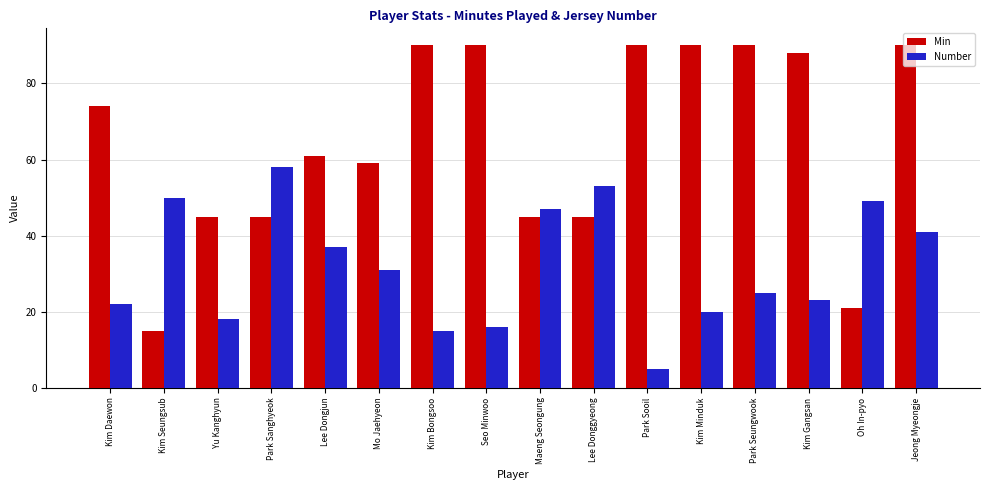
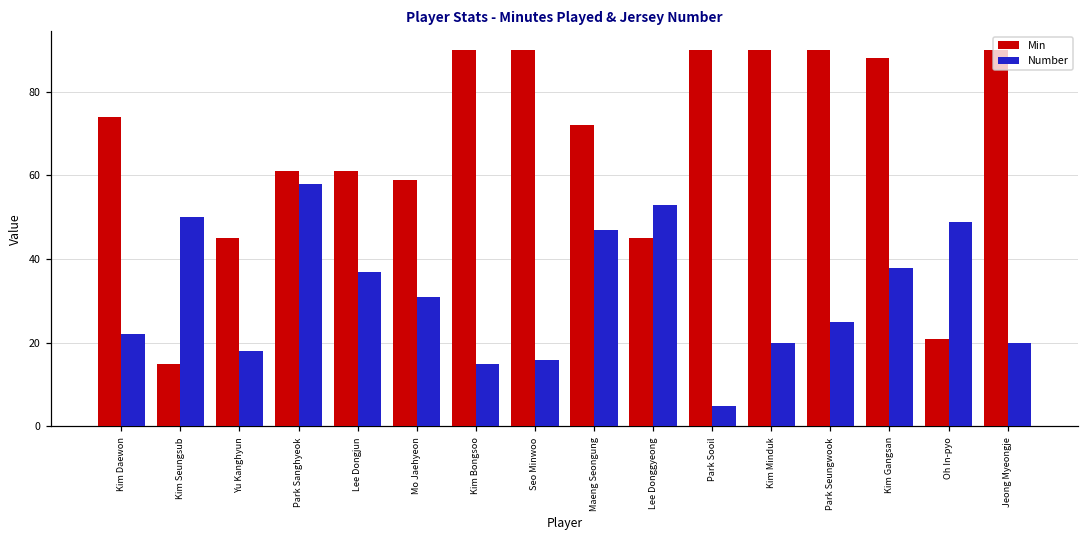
  {
    "Min": {
      "Kim Daewon": 74,
      "Kim Seungsub": 15,
      "Yu Kanghyun": 45,
-     "Park Sanghyeok": 45,
+     "Park Sanghyeok": 61,
      "Lee Dongjun": 61,
      "Mo Jaehyeon": 59,
      "Kim Bongsoo": 90,
      "Seo Minwoo": 90,
-     "Maeng Seongung": 45,
+     "Maeng Seongung": 72,
      "Lee Donggyeong": 45,
      "Park Sooil": 90,
      "Kim Minduk": 90,
      "Park Seungwook": 90,
      "Kim Gangsan": 88,
      "Oh In-pyo": 21
    },
    "Number": {
      "Kim Daewon": 22,
      "Kim Seungsub": 50,
      "Yu Kanghyun": 18,
      "Park Sanghyeok": 58,
      "Lee Dongjun": 37,
      "Mo Jaehyeon": 31,
      "Kim Bongsoo": 15,
      "Seo Minwoo": 16,
      "Maeng Seongung": 47,
      "Lee Donggyeong": 53,
      "Park Sooil": 5,
      "Kim Minduk": 20,
      "Park Seungwook": 25,
-     "Kim Gangsan": 23,
+     "Kim Gangsan": 38,
      "Oh In-pyo": 49,
-     "Jeong Myeongje": 41
+     "Jeong Myeongje": 20
    }
  }
